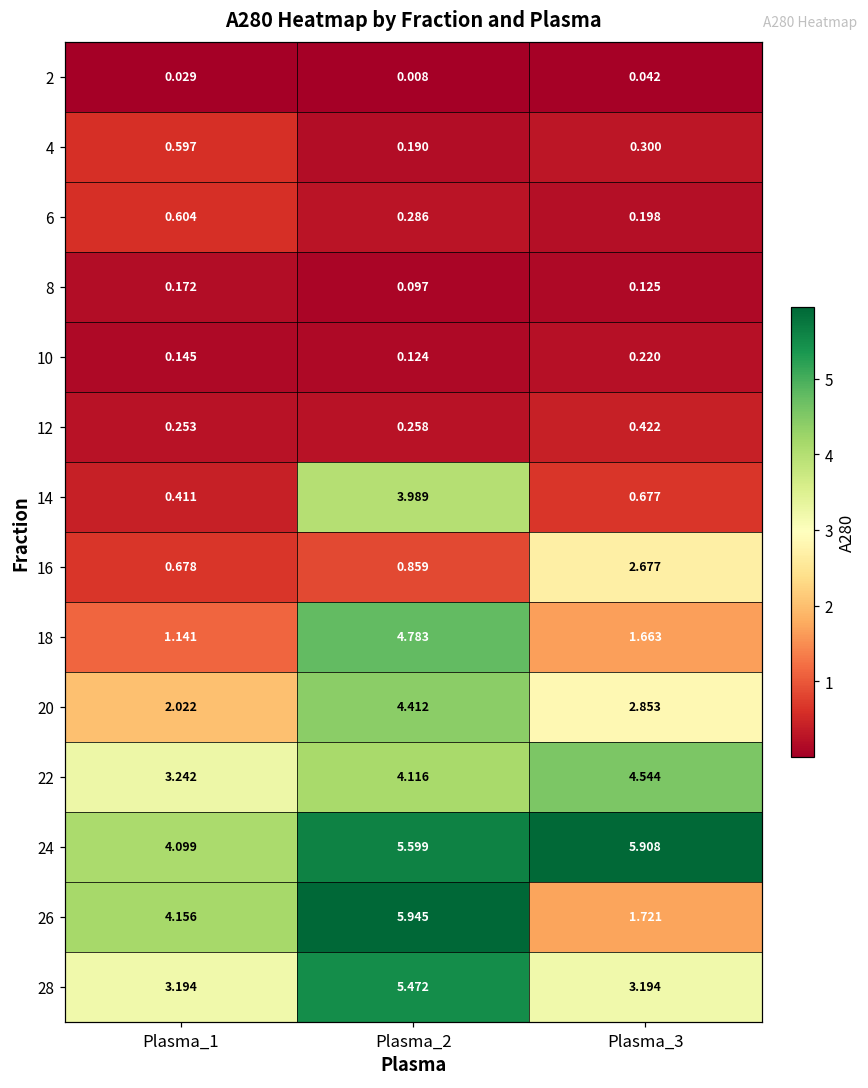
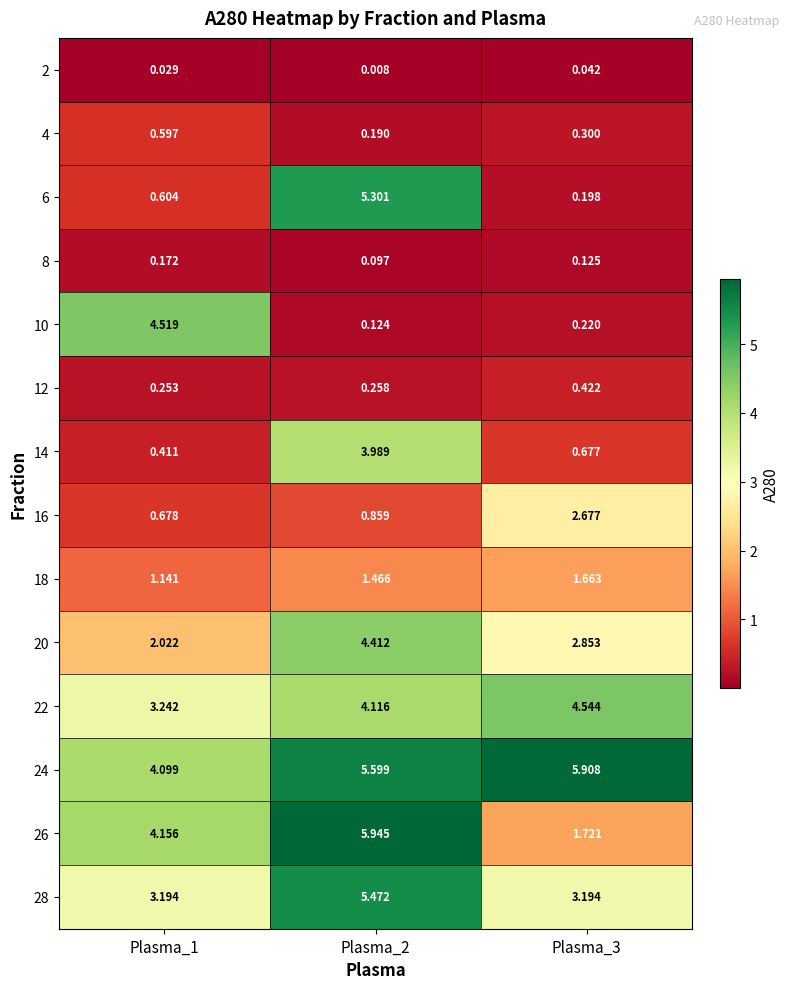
  {
    "2": {
      "Plasma_1": 0.029,
      "Plasma_2": 0.008,
      "Plasma_3": 0.042
    },
    "4": {
      "Plasma_1": 0.597,
      "Plasma_2": 0.190,
      "Plasma_3": 0.300
    },
    "6": {
      "Plasma_1": 0.604,
-     "Plasma_2": 0.286,
+     "Plasma_2": 5.301,
      "Plasma_3": 0.198
    },
    "8": {
      "Plasma_1": 0.172,
      "Plasma_2": 0.097,
      "Plasma_3": 0.125
    },
    "10": {
-     "Plasma_1": 0.145,
+     "Plasma_1": 4.519,
      "Plasma_2": 0.124,
      "Plasma_3": 0.220
    },
    "12": {
      "Plasma_1": 0.253,
      "Plasma_2": 0.258,
      "Plasma_3": 0.422
    },
    "14": {
      "Plasma_1": 0.411,
      "Plasma_2": 3.989,
      "Plasma_3": 0.677
    },
    "16": {
      "Plasma_1": 0.678,
      "Plasma_2": 0.859,
      "Plasma_3": 2.677
    },
    "18": {
      "Plasma_1": 1.141,
-     "Plasma_2": 4.783,
+     "Plasma_2": 1.466,
      "Plasma_3": 1.663
    },
    "20": {
      "Plasma_1": 2.022,
      "Plasma_2": 4.412,
      "Plasma_3": 2.853
    },
    "22": {
      "Plasma_1": 3.242,
      "Plasma_2": 4.116,
      "Plasma_3": 4.544
    },
    "24": {
      "Plasma_1": 4.099,
      "Plasma_2": 5.599,
      "Plasma_3": 5.908
    },
    "26": {
      "Plasma_1": 4.156,
      "Plasma_2": 5.945,
      "Plasma_3": 1.721
    },
    "28": {
      "Plasma_1": 3.194,
      "Plasma_2": 5.472,
      "Plasma_3": 3.194
    }
  }
